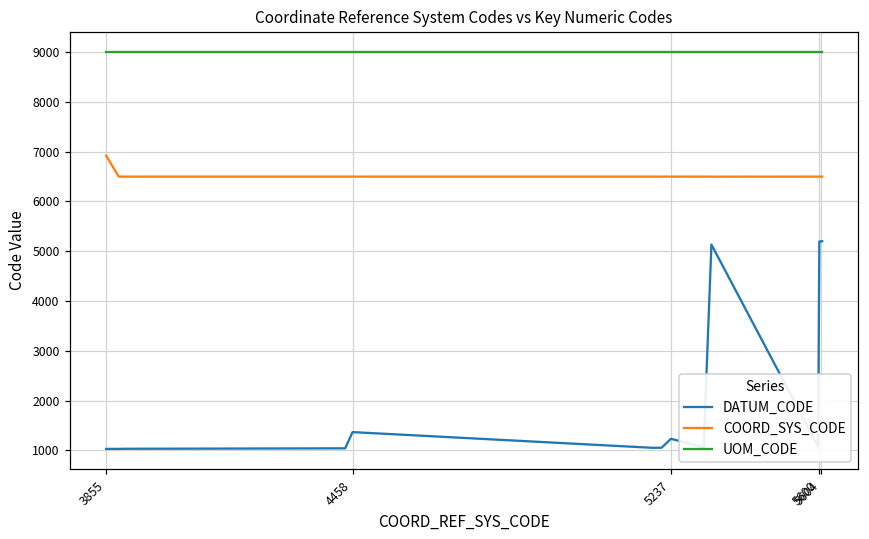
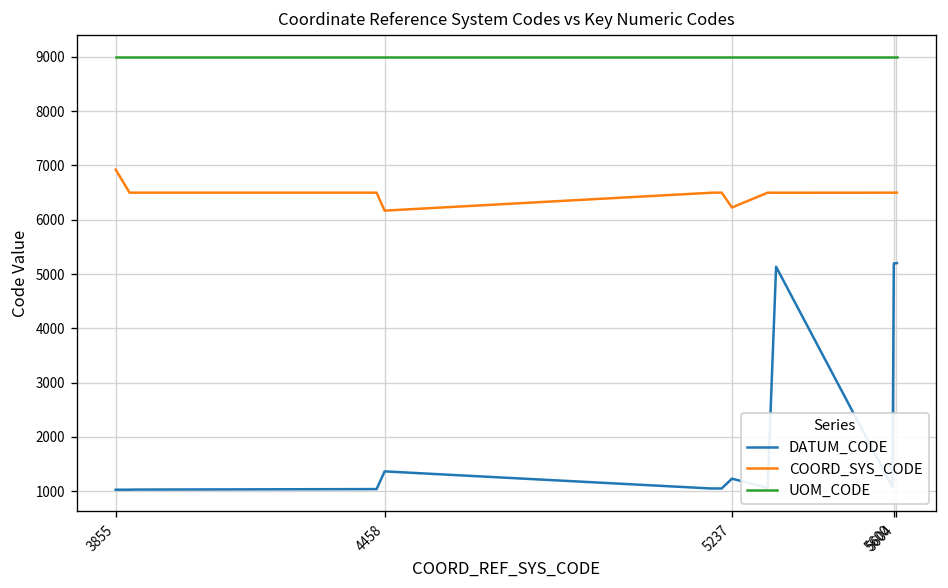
  {
    "DATUM_CODE": {
      "3855": 1000,
      "4458": 1400,
      "5237": 1200,
      "5600": 5200,
      "5604": 5200
    },
    "COORD_SYS_CODE": {
      "3855": 6900,
-     "4458": 6500,
-     "5237": 6500,
+     "4458": 6200,
+     "5237": 6200,
      "5600": 6500,
      "5604": 6500
    },
    "UOM_CODE": {
      "3855": 9000,
      "4458": 9000,
      "5237": 9000,
      "5600": 9000,
      "5604": 9000
    }
  }
